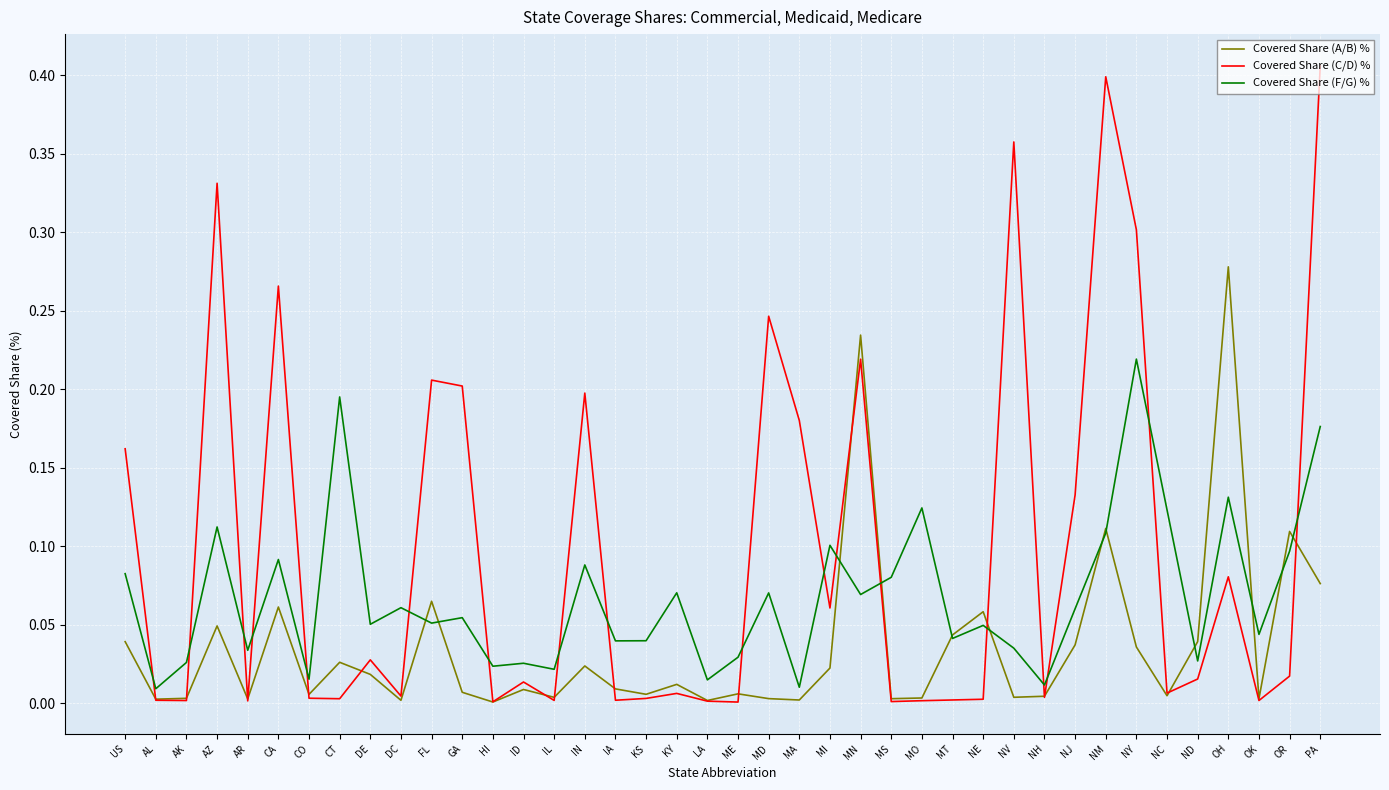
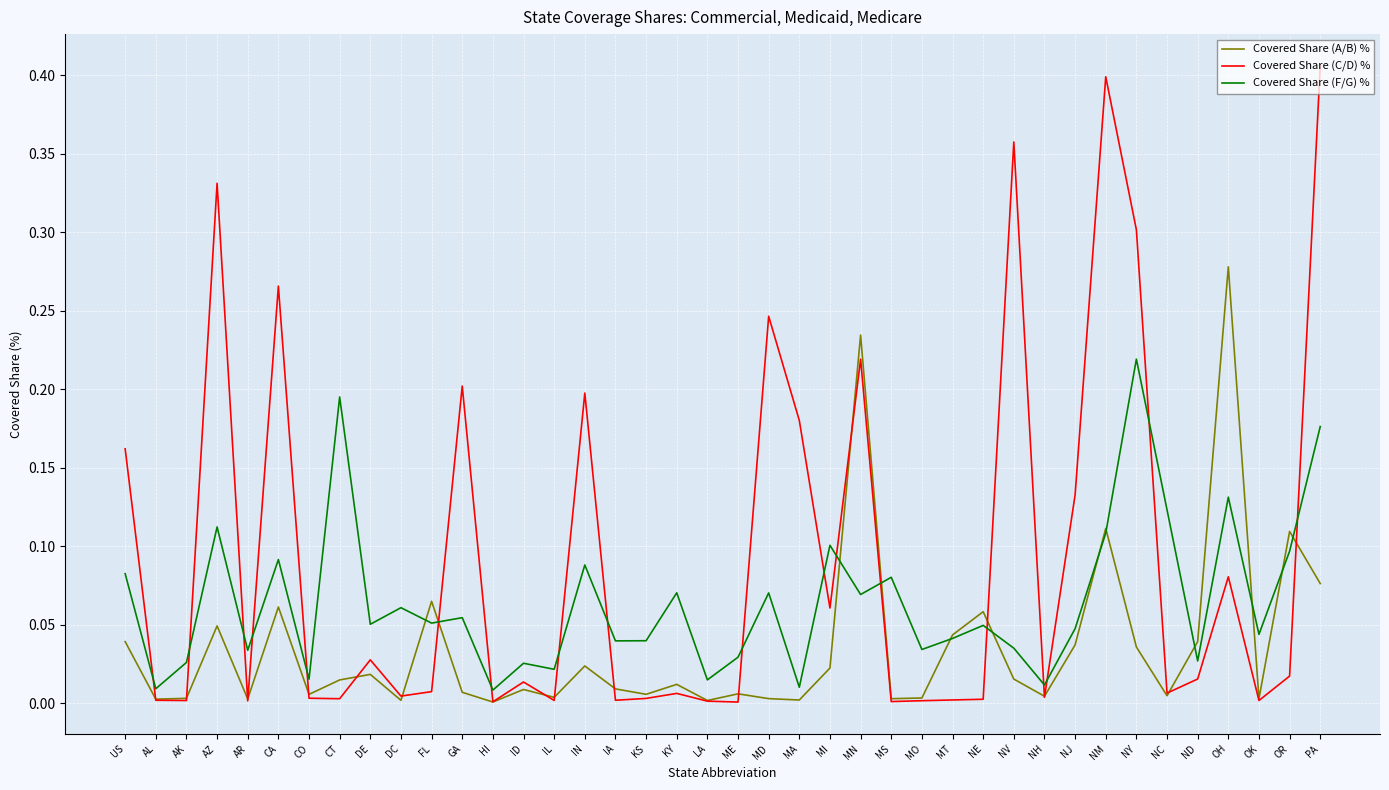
  {
    "Covered Share (A/B) %": {
      "US": 0.039,
      "AZ": 0.049,
      "CA": 0.061,
      "CO": 0.006,
-     "CT": 0.026,
+     "CT": 0.015,
      "DE": 0.018,
      "DC": 0.002,
      "FL": 0.065,
      "GA": 0.007,
      "ID": 0.009,
      "IL": 0.004,
      "IN": 0.024,
      "IA": 0.009,
      "KS": 0.006,
      "KY": 0.012,
      "ME": 0.006,
      "MD": 0.003,
      "MA": 0.002,
      "MI": 0.023,
      "MN": 0.235,
      "MS": 0.003,
      "MO": 0.003,
      "MT": 0.044,
      "NE": 0.058,
-     "NV": 0.004,
+     "NV": 0.016,
      "NJ": 0.037,
      "NM": 0.111,
      "NY": 0.036,
      "NC": 0.005,
      "ND": 0.039,
      "OH": 0.278,
      "OR": 0.110,
      "PA": 0.076
    },
    "Covered Share (C/D) %": {
      "US": 0.162,
      "AZ": 0.331,
      "CA": 0.266,
      "CO": 0.003,
      "CT": 0.003,
      "DE": 0.028,
      "DC": 0.005,
-     "FL": 0.206,
+     "FL": 0.008,
      "GA": 0.202,
      "ID": 0.014,
      "IL": 0.002,
      "IN": 0.198,
      "IA": 0.002,
      "KS": 0.003,
      "KY": 0.006,
      "ME": 0.001,
      "MD": 0.247,
      "MA": 0.180,
      "MI": 0.061,
      "MN": 0.219,
      "MS": 0.001,
      "MO": 0.002,
      "MT": 0.002,
      "NE": 0.003,
      "NV": 0.358,
      "NJ": 0.133,
      "NM": 0.399,
      "NY": 0.302,
      "NC": 0.007,
      "ND": 0.016,
      "OH": 0.081,
      "OR": 0.017
    },
    "Covered Share (F/G) %": {
      "US": 0.083,
      "AL": 0.009,
      "AK": 0.026,
      "AZ": 0.112,
      "AR": 0.034,
      "CA": 0.092,
      "CO": 0.015,
      "CT": 0.195,
      "DE": 0.050,
      "DC": 0.061,
      "FL": 0.051,
      "GA": 0.055,
-     "HI": 0.024,
+     "HI": 0.008,
      "ID": 0.026,
      "IL": 0.022,
      "IN": 0.088,
      "IA": 0.040,
      "KS": 0.040,
      "KY": 0.070,
      "LA": 0.015,
      "ME": 0.029,
      "MD": 0.070,
      "MA": 0.010,
      "MI": 0.101,
      "MN": 0.069,
      "MS": 0.080,
-     "MO": 0.125,
+     "MO": 0.034,
      "MT": 0.041,
      "NE": 0.050,
      "NV": 0.035,
      "NH": 0.012,
-     "NJ": 0.060,
+     "NJ": 0.048,
      "NM": 0.108,
      "NY": 0.219,
      "NC": 0.123,
      "ND": 0.027,
      "OH": 0.131,
      "OK": 0.044,
      "OR": 0.097,
      "PA": 0.176
    }
  }
